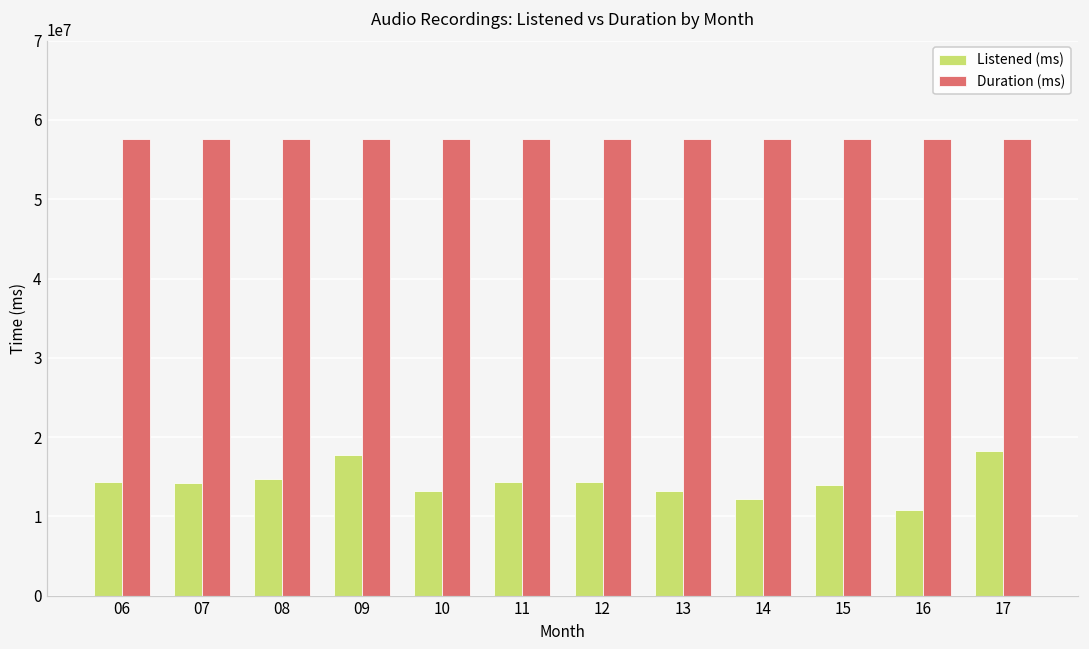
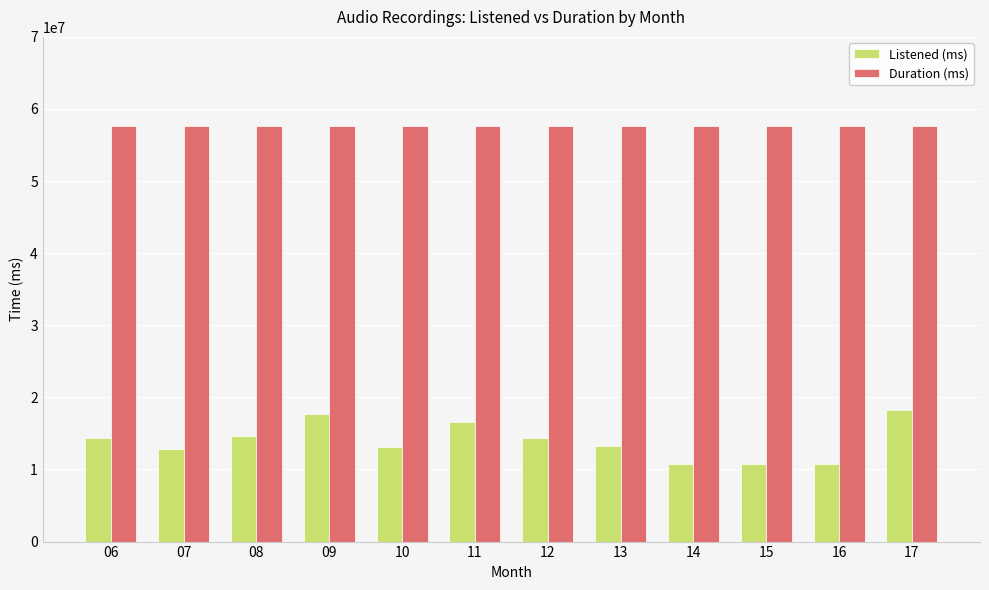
  {
    "Listened (ms)": {
      "06": 14000000,
-     "07": 14000000,
+     "07": 13000000,
      "08": 15000000,
      "09": 18000000,
      "10": 13000000,
-     "11": 14000000,
+     "11": 17000000,
      "12": 14000000,
      "13": 13000000,
-     "14": 12000000,
-     "15": 14000000,
+     "14": 11000000,
+     "15": 11000000,
      "16": 11000000,
      "17": 18000000
    },
    "Duration (ms)": {
      "06": 58000000,
      "07": 58000000,
      "08": 58000000,
      "09": 58000000,
      "10": 58000000,
      "11": 58000000,
      "12": 58000000,
      "13": 58000000,
      "14": 58000000,
      "15": 58000000,
      "16": 58000000,
      "17": 58000000
    }
  }
